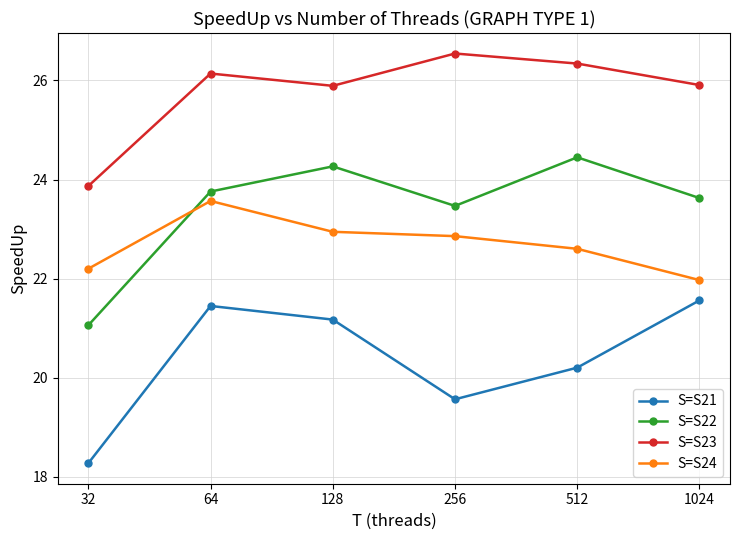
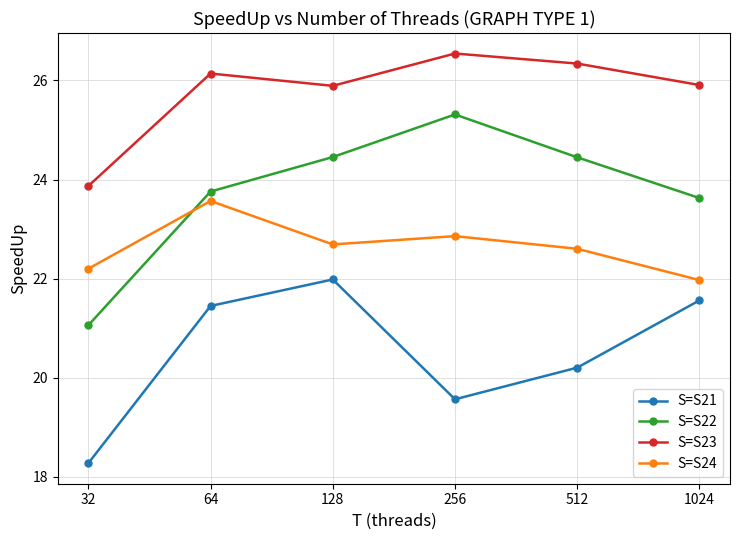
  {
    "S=S21": {
      "32": 18.3,
      "64": 21.4,
-     "128": 21.2,
+     "128": 22.0,
      "256": 19.6,
      "512": 20.2,
      "1024": 21.6
    },
    "S=S22": {
      "32": 21.1,
      "64": 23.8,
-     "128": 24.3,
-     "256": 23.5,
+     "128": 24.5,
+     "256": 25.3,
      "512": 24.4,
      "1024": 23.6
    },
    "S=S23": {
      "32": 23.9,
      "64": 26.1,
      "128": 25.9,
      "256": 26.5,
      "512": 26.3,
      "1024": 25.9
    },
    "S=S24": {
      "32": 22.2,
      "64": 23.6,
-     "128": 22.9,
+     "128": 22.7,
      "256": 22.9,
      "512": 22.6,
      "1024": 22.0
    }
  }
